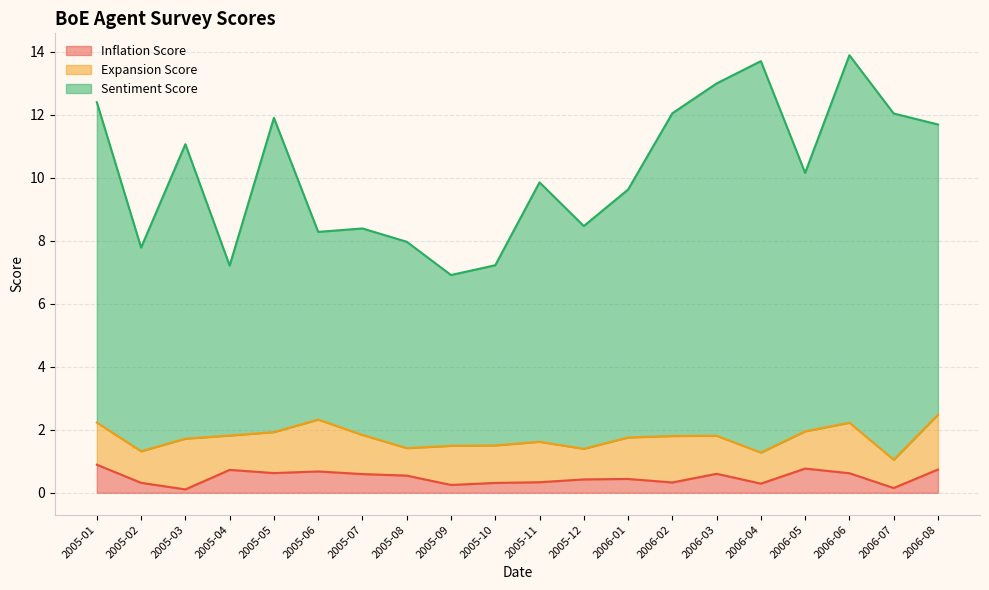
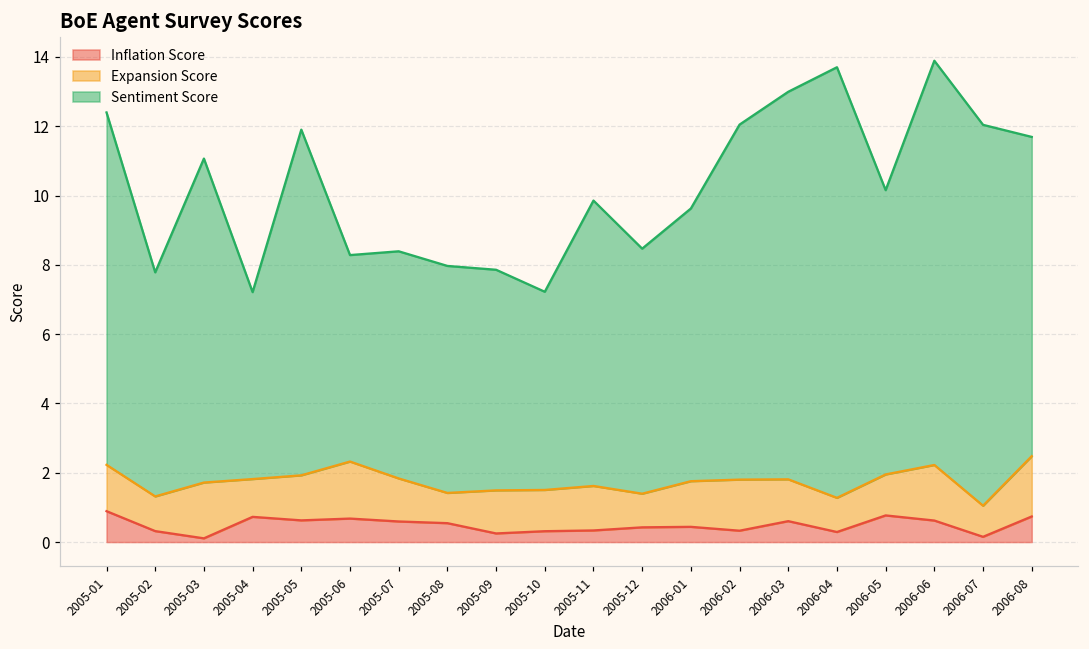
  {
    "Inflation Score": {
      "2005-01": 0.9,
      "2005-02": 0.3,
      "2005-03": 0.1,
      "2005-04": 0.7,
      "2005-05": 0.6,
      "2005-06": 0.7,
      "2005-07": 0.6,
      "2005-08": 0.5,
      "2005-09": 0.2,
      "2005-10": 0.3,
      "2005-11": 0.3,
      "2005-12": 0.4,
      "2006-01": 0.4,
      "2006-02": 0.3,
      "2006-03": 0.6,
      "2006-04": 0.3,
      "2006-05": 0.8,
      "2006-06": 0.6,
      "2006-07": 0.2,
      "2006-08": 0.7
    },
    "Expansion Score": {
      "2005-01": 1.3,
      "2005-02": 1.0,
      "2005-03": 1.6,
      "2005-04": 1.1,
      "2005-05": 1.3,
      "2005-06": 1.6,
      "2005-07": 1.2,
      "2005-08": 0.9,
      "2005-09": 1.2,
      "2005-10": 1.2,
      "2005-11": 1.3,
      "2005-12": 1.0,
      "2006-01": 1.3,
      "2006-02": 1.5,
      "2006-03": 1.2,
      "2006-04": 1.0,
      "2006-05": 1.2,
      "2006-06": 1.6,
      "2006-07": 0.9,
      "2006-08": 1.7
    },
    "Sentiment Score": {
      "2005-01": 10.2,
      "2005-02": 6.5,
      "2005-03": 9.3,
      "2005-04": 5.4,
      "2005-05": 10.0,
      "2005-06": 6.0,
      "2005-07": 6.6,
      "2005-08": 6.6,
-     "2005-09": 5.4,
+     "2005-09": 6.4,
      "2005-10": 5.7,
      "2005-11": 8.2,
      "2005-12": 7.1,
      "2006-01": 7.9,
      "2006-02": 10.2,
      "2006-03": 11.2,
      "2006-04": 12.4,
      "2006-05": 8.2,
      "2006-06": 11.7,
      "2006-07": 11.0,
      "2006-08": 9.2
    }
  }
